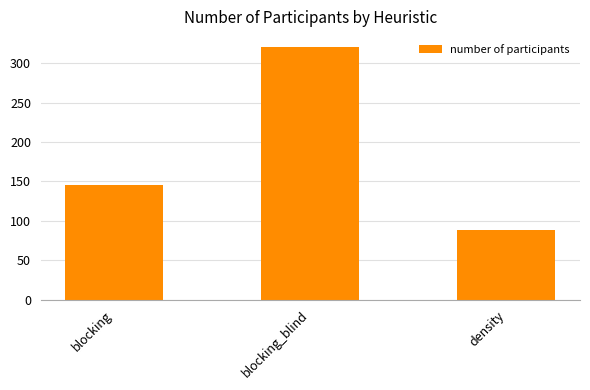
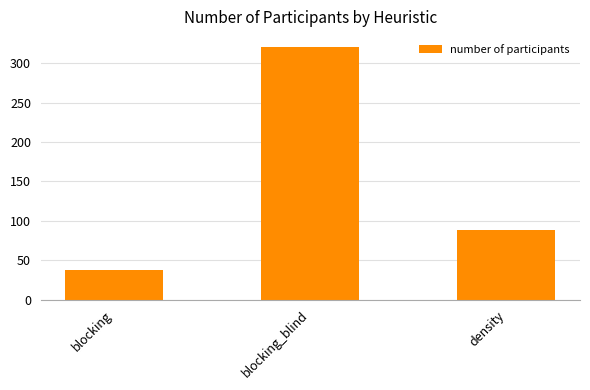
  {
-   "blocking": 150,
+   "blocking": 40,
    "blocking_blind": 320,
    "density": 90
  }
